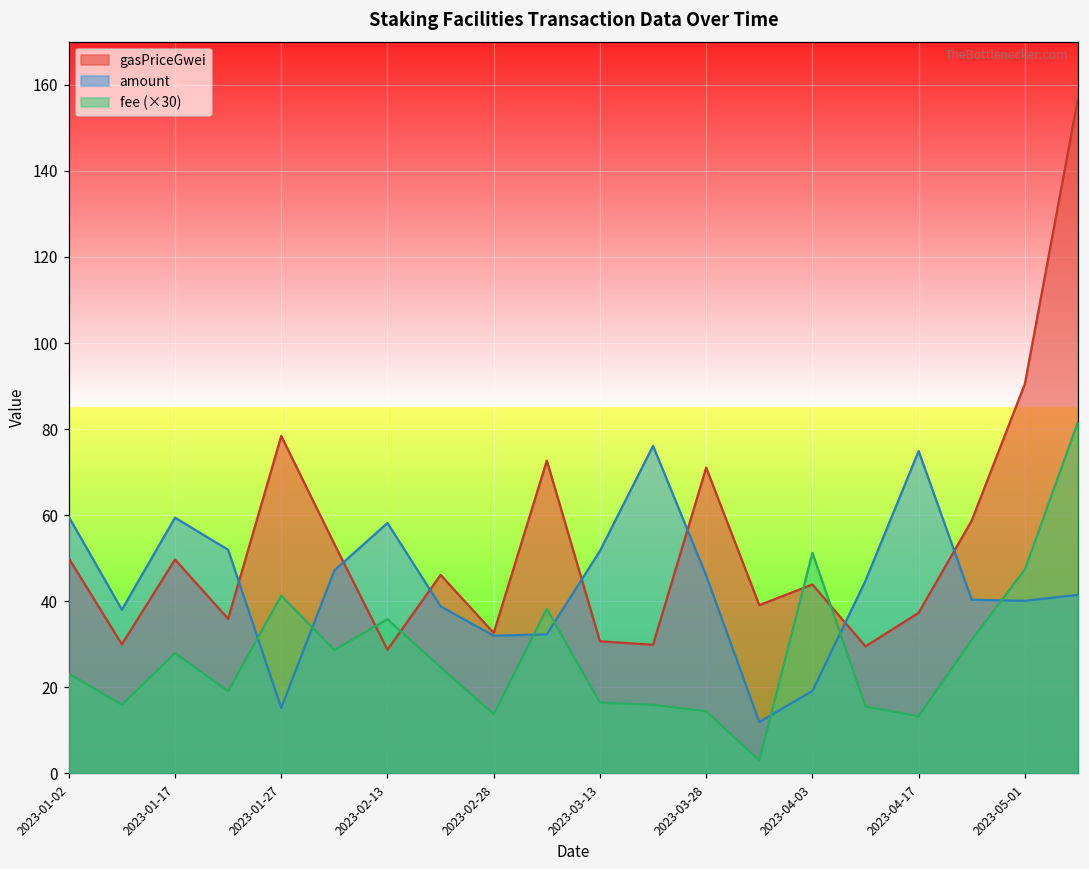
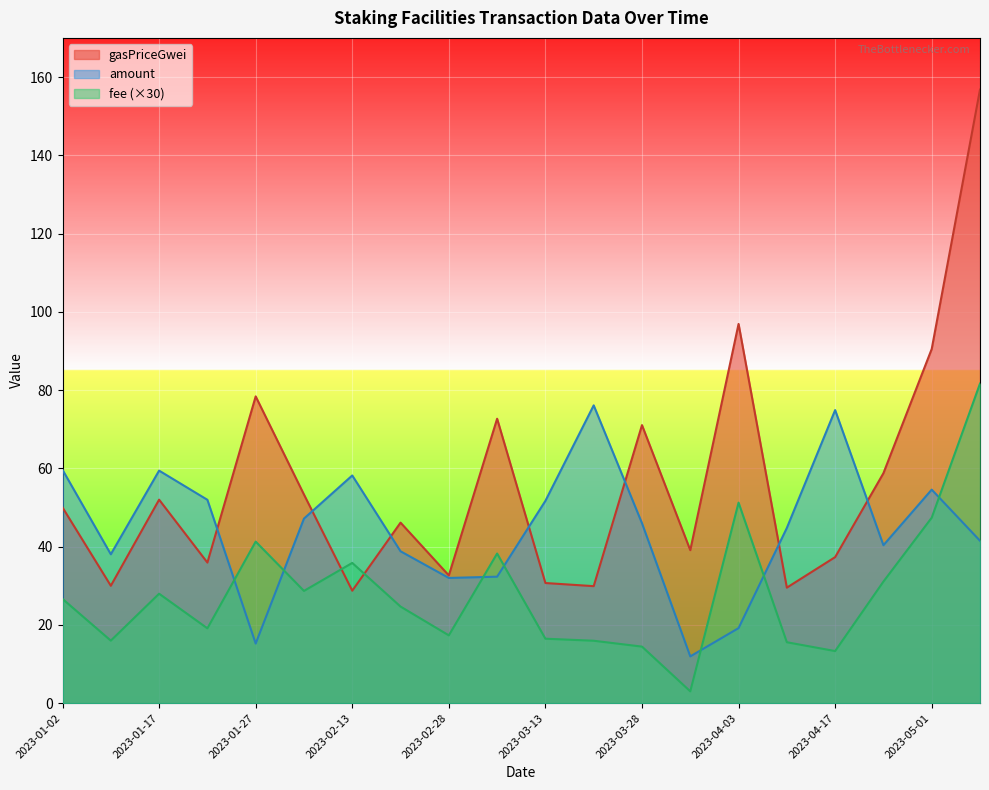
  {
    "gasPriceGwei": {
      "2023-01-02": 50,
-     "2023-01-17": 50,
+     "2023-01-17": 52,
      "2023-01-27": 78,
      "2023-02-13": 29,
      "2023-03-13": 31,
      "2023-03-28": 71,
-     "2023-04-03": 44,
+     "2023-04-03": 97,
      "2023-04-17": 37,
      "2023-05-01": 91
    },
    "amount": {
      "2023-01-02": 60,
      "2023-01-17": 59,
      "2023-01-27": 15,
      "2023-02-13": 58,
      "2023-03-13": 52,
      "2023-03-28": 46,
      "2023-04-03": 19,
      "2023-04-17": 75,
-     "2023-05-01": 40
+     "2023-05-01": 55
    },
    "fee (×30)": {
-     "2023-01-02": 23,
+     "2023-01-02": 27,
      "2023-01-17": 28,
      "2023-01-27": 41,
      "2023-02-13": 36,
-     "2023-02-28": 14,
+     "2023-02-28": 17,
      "2023-03-13": 16,
      "2023-03-28": 14,
      "2023-04-03": 51,
      "2023-04-17": 13,
      "2023-05-01": 47
    }
  }
